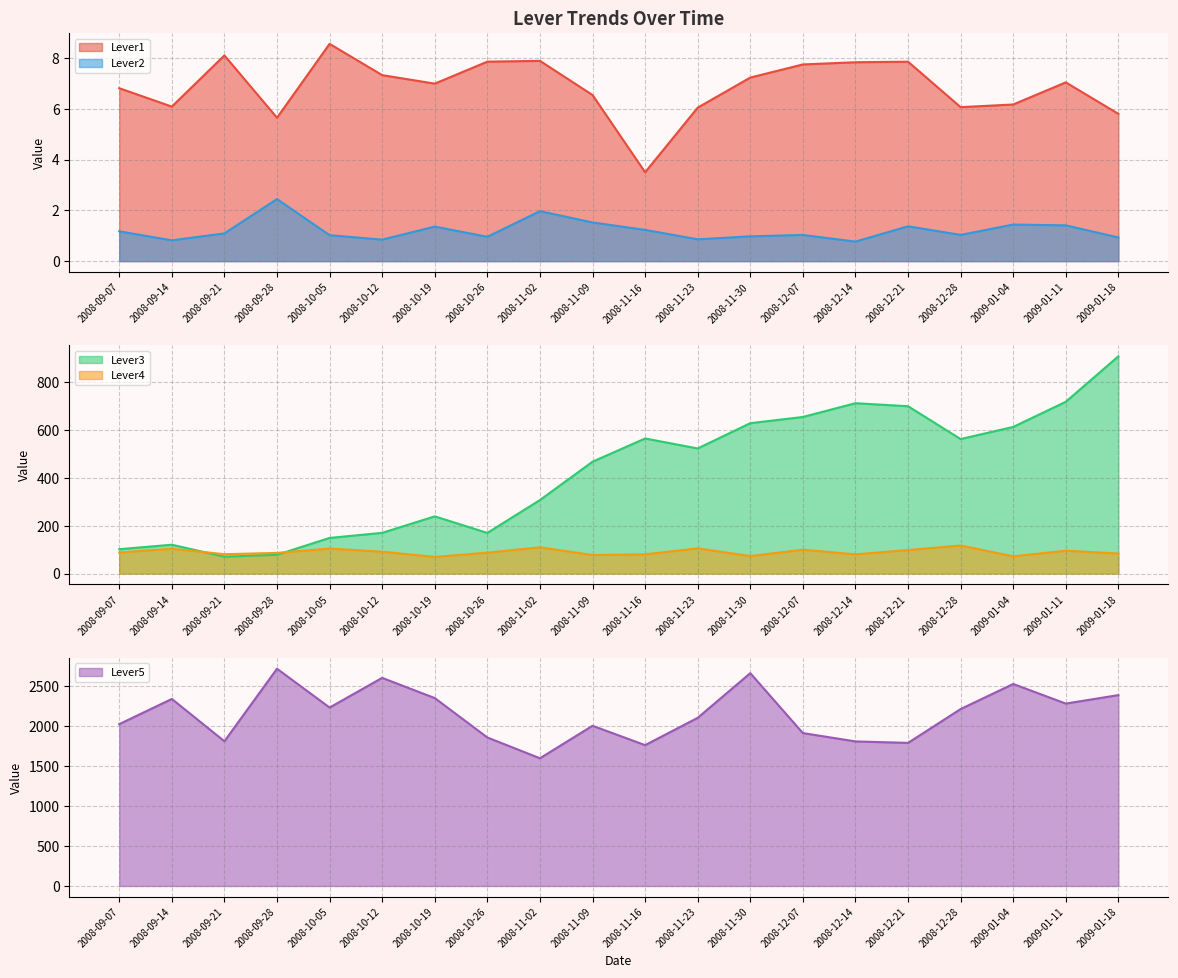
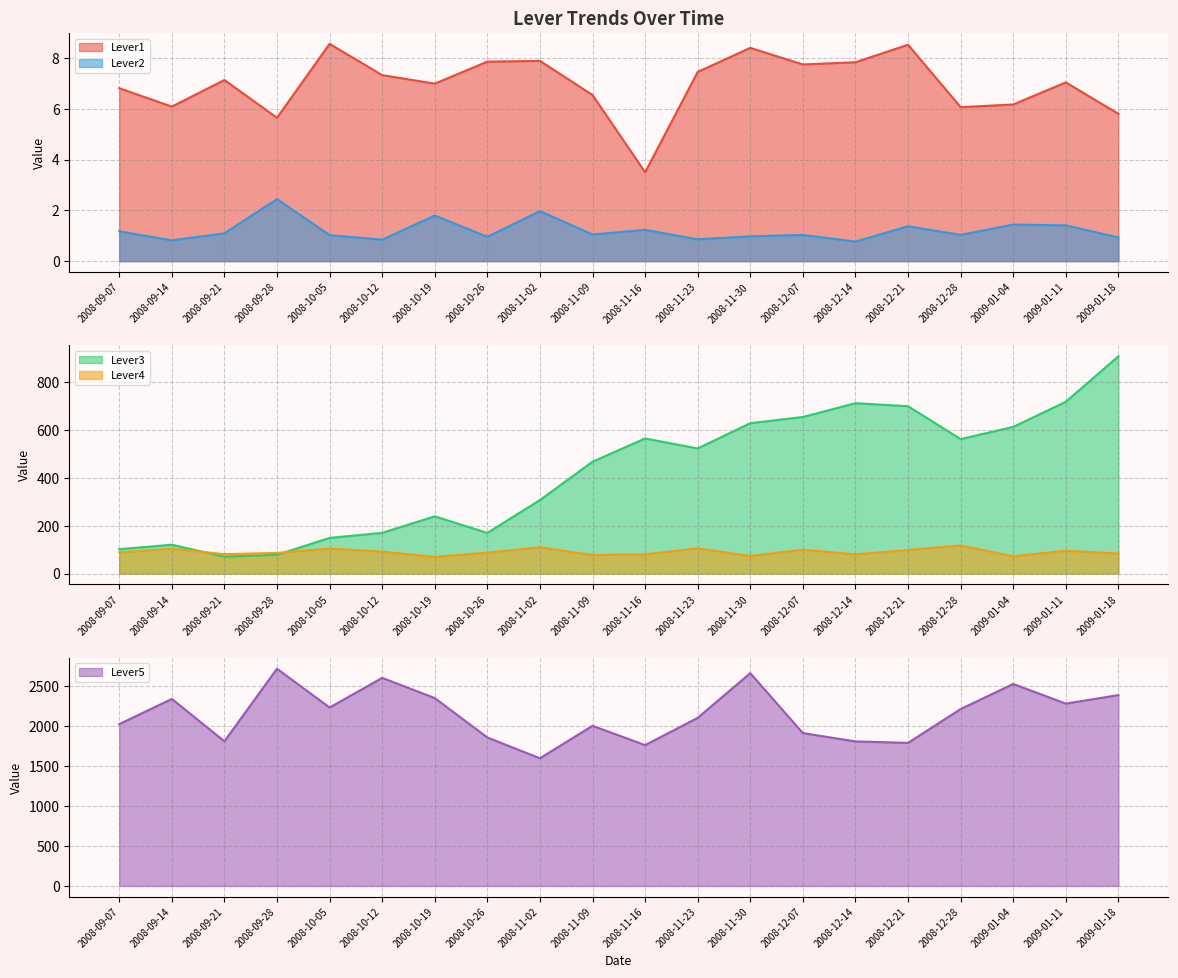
  {
    "Lever Trends Over Time": {
      "Lever1": {
        "2008-09-07": 6.8,
        "2008-09-14": 6.1,
-       "2008-09-21": 8.1,
+       "2008-09-21": 7.1,
        "2008-09-28": 5.7,
        "2008-10-05": 8.6,
        "2008-10-12": 7.3,
        "2008-10-19": 7.0,
        "2008-10-26": 7.9,
        "2008-11-02": 7.9,
        "2008-11-09": 6.5,
        "2008-11-16": 3.5,
-       "2008-11-23": 6.0,
-       "2008-11-30": 7.2,
+       "2008-11-23": 7.5,
+       "2008-11-30": 8.4,
        "2008-12-07": 7.8,
        "2008-12-14": 7.8,
-       "2008-12-21": 7.9,
+       "2008-12-21": 8.5,
        "2008-12-28": 6.1,
        "2009-01-04": 6.2,
        "2009-01-11": 7.0,
        "2009-01-18": 5.8
      },
      "Lever2": {
        "2008-09-07": 1.2,
        "2008-09-14": 0.8,
        "2008-09-21": 1.1,
        "2008-09-28": 2.4,
        "2008-10-05": 1.0,
        "2008-10-12": 0.8,
-       "2008-10-19": 1.4,
+       "2008-10-19": 1.8,
        "2008-10-26": 1.0,
        "2008-11-02": 2.0,
-       "2008-11-09": 1.5,
+       "2008-11-09": 1.1,
        "2008-11-16": 1.2,
        "2008-11-23": 0.9,
        "2008-11-30": 1.0,
        "2008-12-07": 1.0,
        "2008-12-14": 0.8,
        "2008-12-21": 1.4,
        "2008-12-28": 1.0,
        "2009-01-04": 1.4,
        "2009-01-11": 1.4,
        "2009-01-18": 0.9
      }
    }
  }
